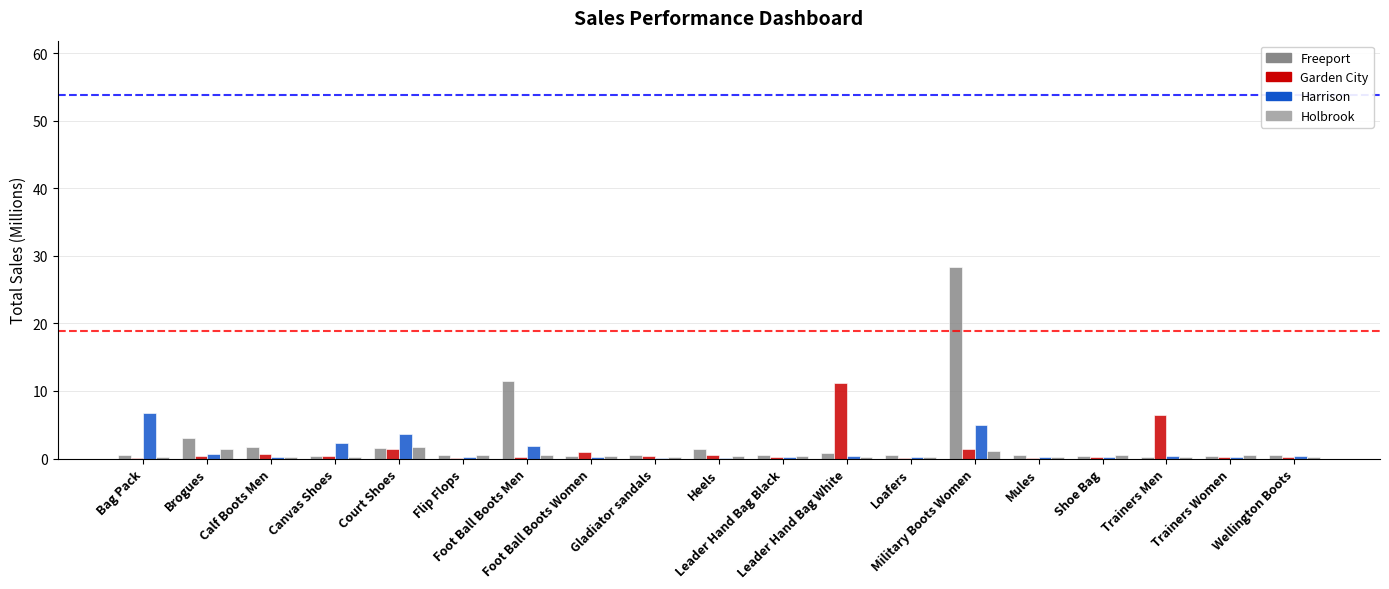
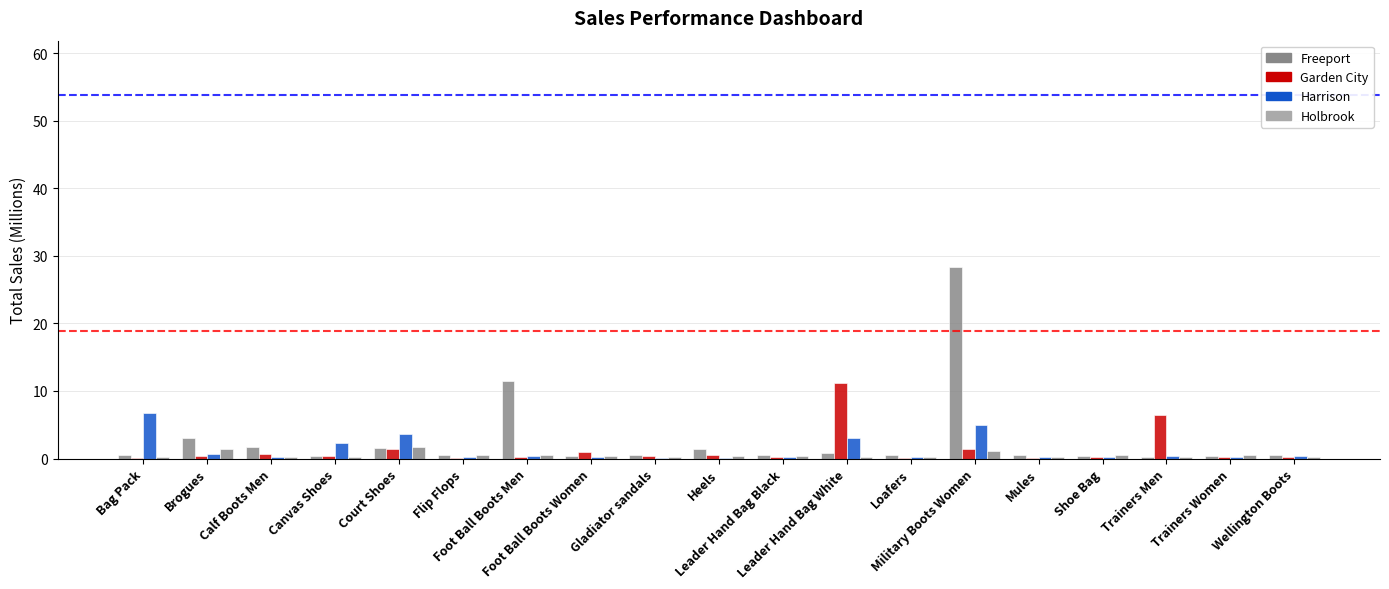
  {
    "Garden City": {
      "Brogues": 0,
      "Calf Boots Men": 1,
      "Court Shoes": 1,
      "Foot Ball Boots Women": 1,
      "Heels": 0,
      "Leader Hand Bag White": 11,
      "Military Boots Women": 1,
      "Trainers Men": 6
    },
    "Harrison": {
      "Bag Pack": 7,
      "Brogues": 1,
      "Canvas Shoes": 2,
      "Court Shoes": 4,
-     "Foot Ball Boots Men": 2,
-     "Leader Hand Bag White": 0,
+     "Foot Ball Boots Men": 0,
+     "Leader Hand Bag White": 3,
      "Military Boots Women": 5,
      "Trainers Men": 0
    }
  }
